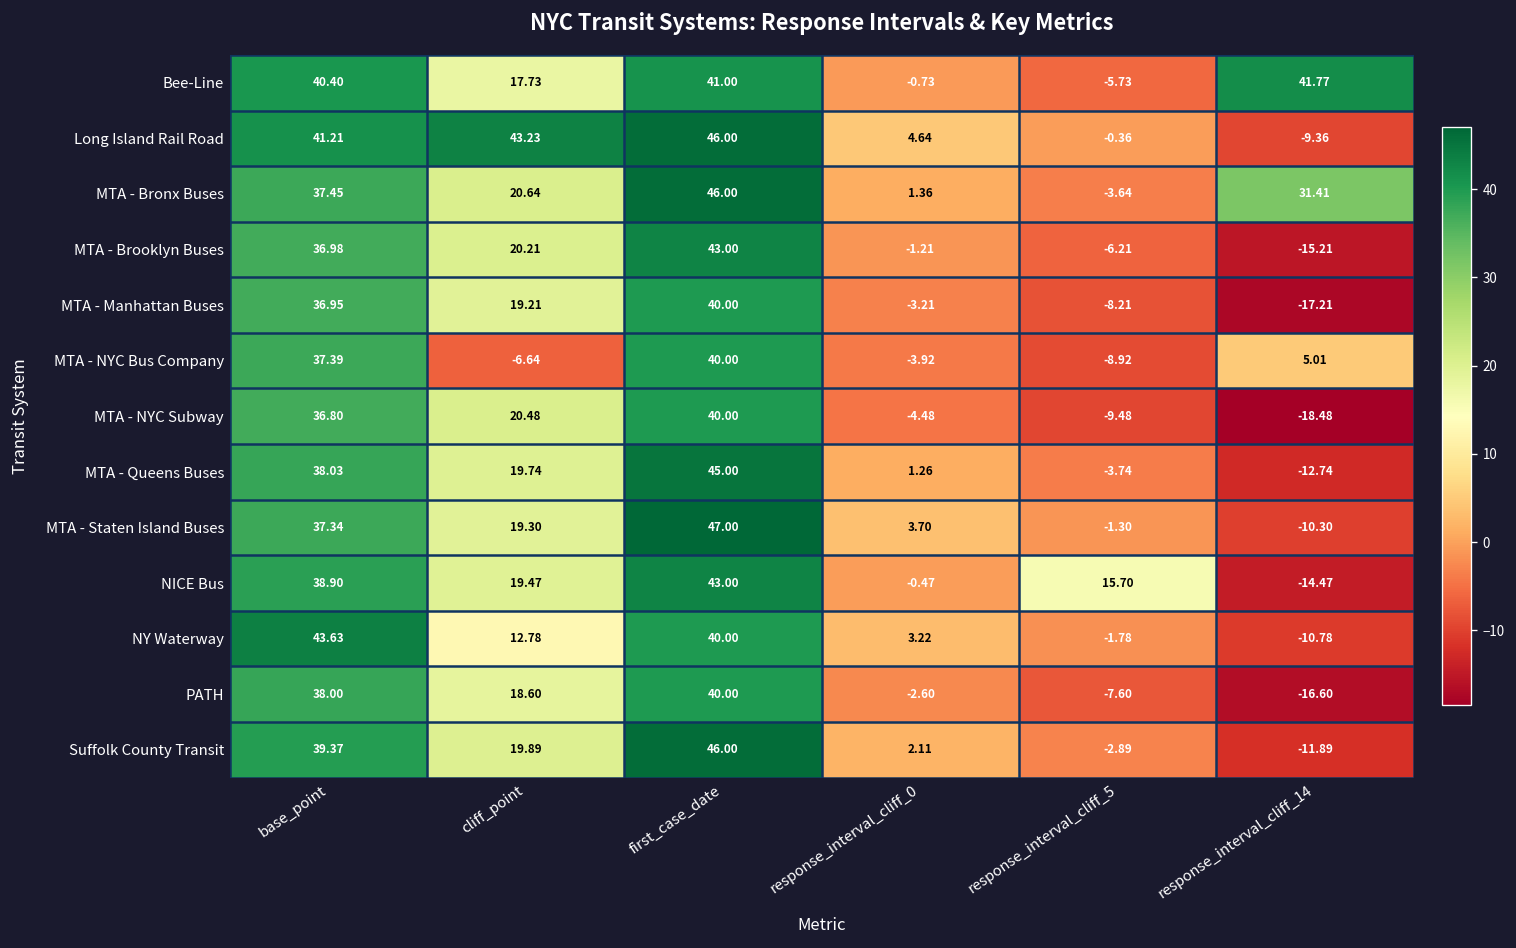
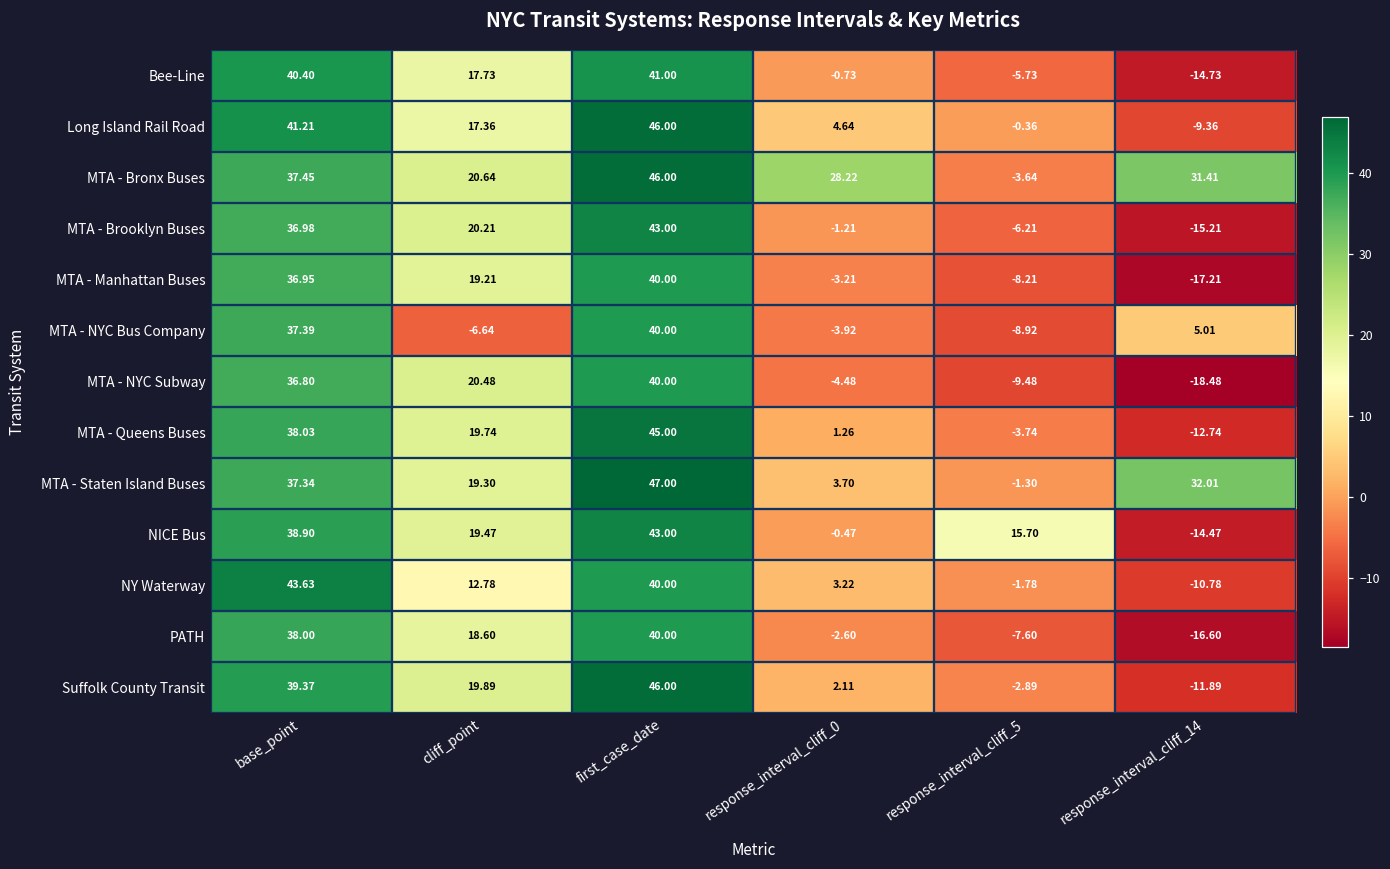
  {
    "Bee-Line": {
      "base_point": 40.40,
      "cliff_point": 17.73,
      "first_case_date": 41.00,
      "response_interval_cliff_0": -0.73,
      "response_interval_cliff_5": -5.73,
-     "response_interval_cliff_14": 41.77
+     "response_interval_cliff_14": -14.73
    },
    "Long Island Rail Road": {
      "base_point": 41.21,
-     "cliff_point": 43.23,
+     "cliff_point": 17.36,
      "first_case_date": 46.00,
      "response_interval_cliff_0": 4.64,
      "response_interval_cliff_5": -0.36,
      "response_interval_cliff_14": -9.36
    },
    "MTA - Bronx Buses": {
      "base_point": 37.45,
      "cliff_point": 20.64,
      "first_case_date": 46.00,
-     "response_interval_cliff_0": 1.36,
+     "response_interval_cliff_0": 28.22,
      "response_interval_cliff_5": -3.64,
      "response_interval_cliff_14": 31.41
    },
    "MTA - Brooklyn Buses": {
      "base_point": 36.98,
      "cliff_point": 20.21,
      "first_case_date": 43.00,
      "response_interval_cliff_0": -1.21,
      "response_interval_cliff_5": -6.21,
      "response_interval_cliff_14": -15.21
    },
    "MTA - Manhattan Buses": {
      "base_point": 36.95,
      "cliff_point": 19.21,
      "first_case_date": 40.00,
      "response_interval_cliff_0": -3.21,
      "response_interval_cliff_5": -8.21,
      "response_interval_cliff_14": -17.21
    },
    "MTA - NYC Bus Company": {
      "base_point": 37.39,
      "cliff_point": -6.64,
      "first_case_date": 40.00,
      "response_interval_cliff_0": -3.92,
      "response_interval_cliff_5": -8.92,
      "response_interval_cliff_14": 5.01
    },
    "MTA - NYC Subway": {
      "base_point": 36.80,
      "cliff_point": 20.48,
      "first_case_date": 40.00,
      "response_interval_cliff_0": -4.48,
      "response_interval_cliff_5": -9.48,
      "response_interval_cliff_14": -18.48
    },
    "MTA - Queens Buses": {
      "base_point": 38.03,
      "cliff_point": 19.74,
      "first_case_date": 45.00,
      "response_interval_cliff_0": 1.26,
      "response_interval_cliff_5": -3.74,
      "response_interval_cliff_14": -12.74
    },
    "MTA - Staten Island Buses": {
      "base_point": 37.34,
      "cliff_point": 19.30,
      "first_case_date": 47.00,
      "response_interval_cliff_0": 3.70,
      "response_interval_cliff_5": -1.30,
-     "response_interval_cliff_14": -10.30
+     "response_interval_cliff_14": 32.01
    },
    "NICE Bus": {
      "base_point": 38.90,
      "cliff_point": 19.47,
      "first_case_date": 43.00,
      "response_interval_cliff_0": -0.47,
      "response_interval_cliff_5": 15.70,
      "response_interval_cliff_14": -14.47
    },
    "NY Waterway": {
      "base_point": 43.63,
      "cliff_point": 12.78,
      "first_case_date": 40.00,
      "response_interval_cliff_0": 3.22,
      "response_interval_cliff_5": -1.78,
      "response_interval_cliff_14": -10.78
    },
    "PATH": {
      "base_point": 38.00,
      "cliff_point": 18.60,
      "first_case_date": 40.00,
      "response_interval_cliff_0": -2.60,
      "response_interval_cliff_5": -7.60,
      "response_interval_cliff_14": -16.60
    },
    "Suffolk County Transit": {
      "base_point": 39.37,
      "cliff_point": 19.89,
      "first_case_date": 46.00,
      "response_interval_cliff_0": 2.11,
      "response_interval_cliff_5": -2.89,
      "response_interval_cliff_14": -11.89
    }
  }
